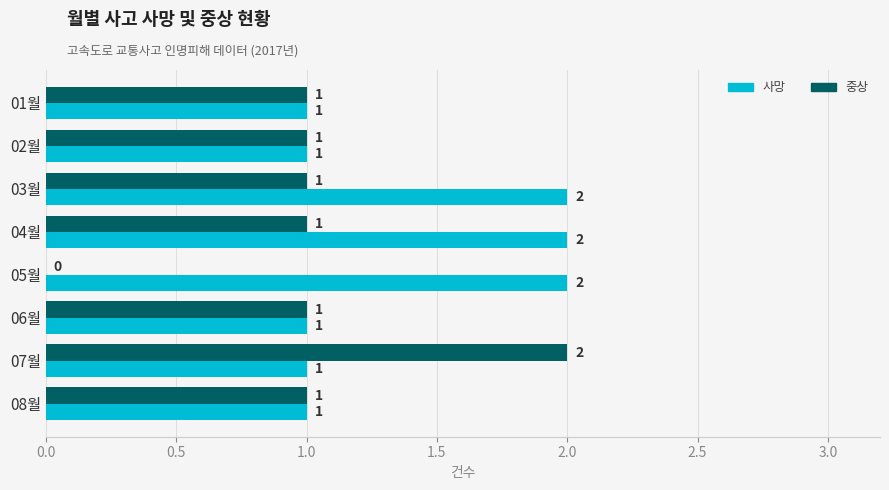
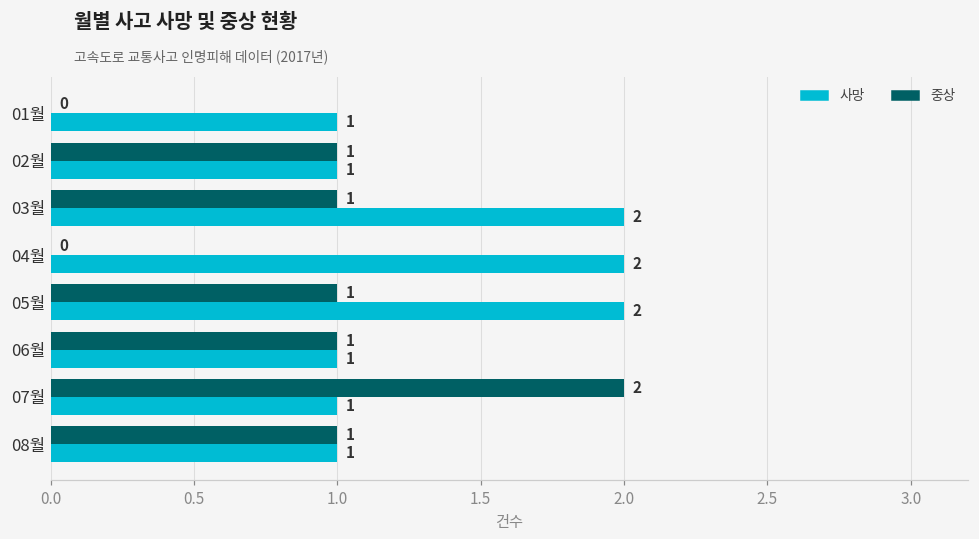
  {
    "사망": {
      "01월": 1,
      "02월": 1,
      "03월": 2,
      "04월": 2,
      "05월": 2,
      "06월": 1,
      "07월": 1,
      "08월": 1
    },
    "중상": {
-     "01월": 1,
+     "01월": 0,
      "02월": 1,
      "03월": 1,
-     "04월": 1,
-     "05월": 0,
+     "04월": 0,
+     "05월": 1,
      "06월": 1,
      "07월": 2,
      "08월": 1
    }
  }
